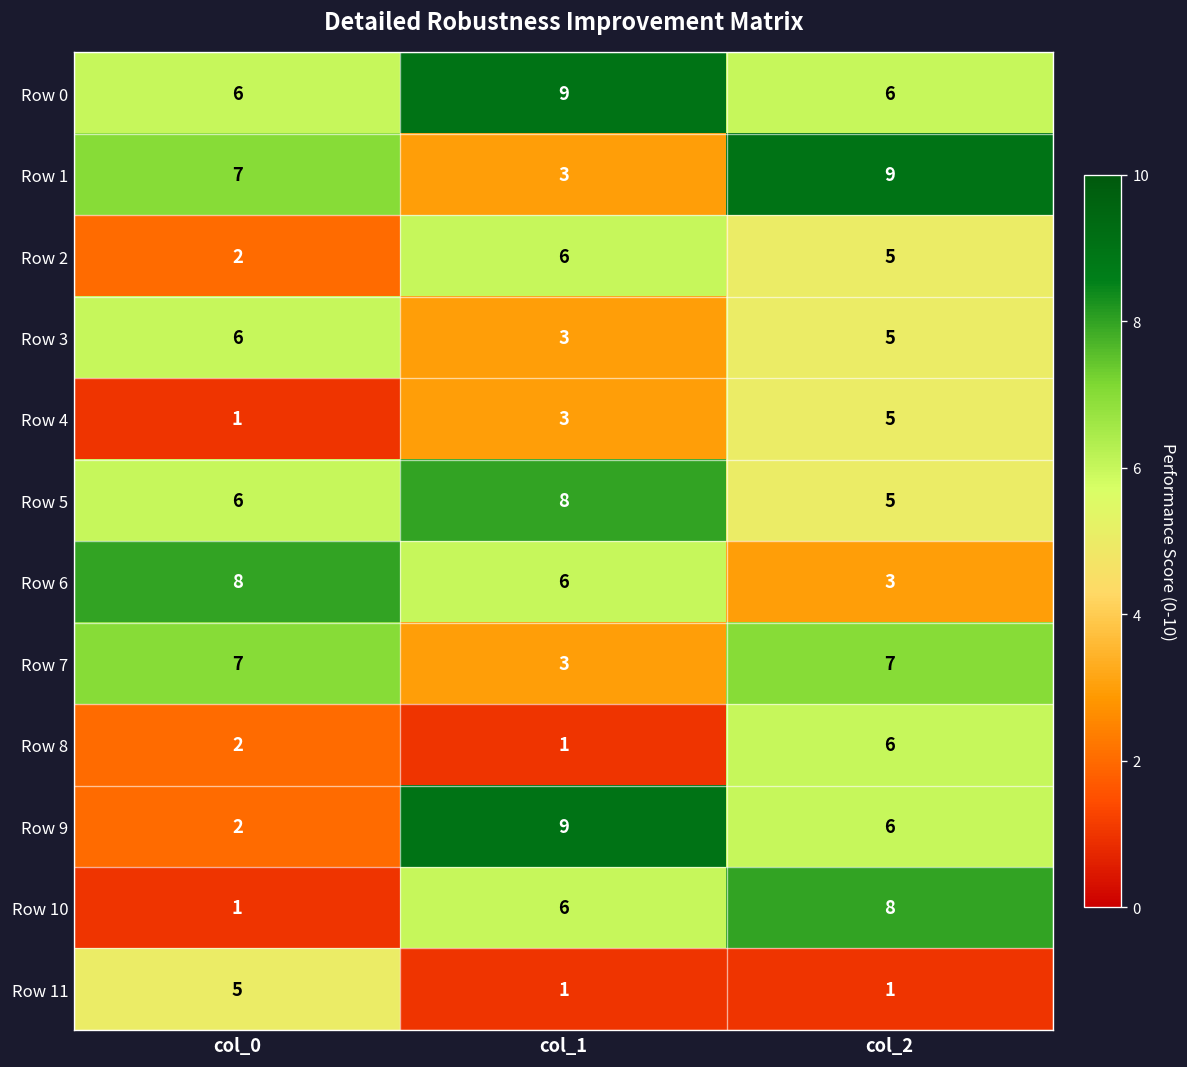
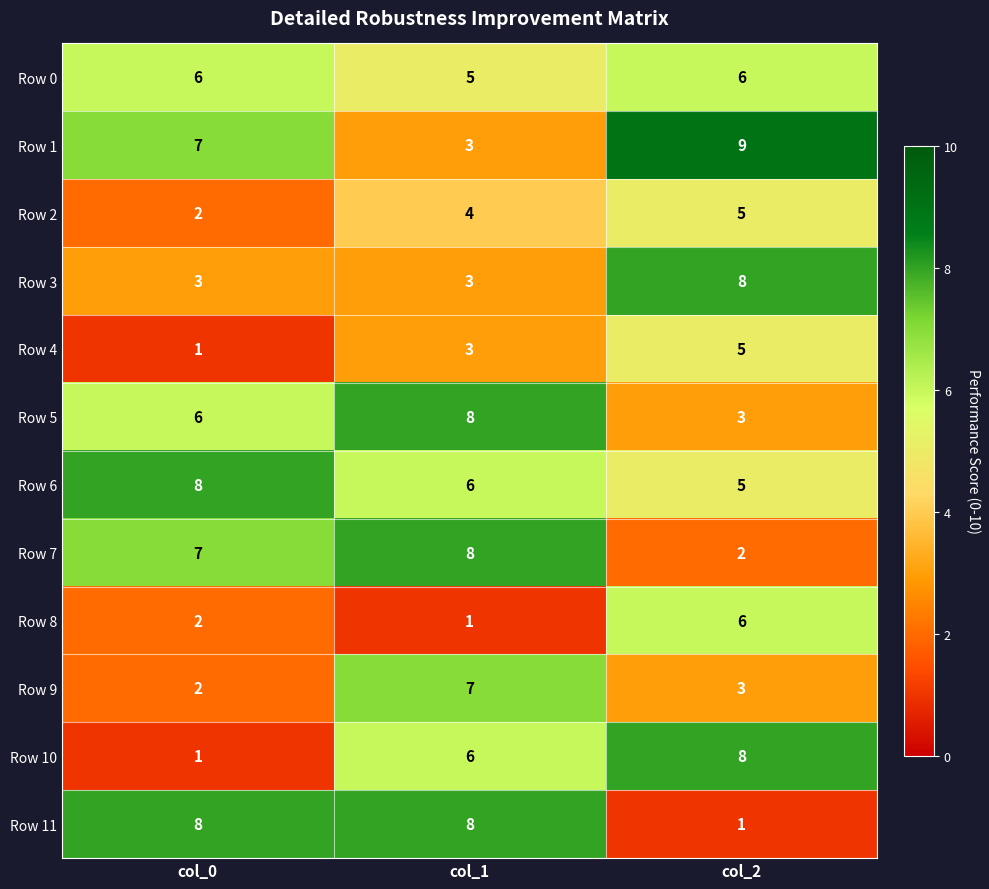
  {
    "Row 0": {
      "col_0": 6,
-     "col_1": 9,
+     "col_1": 5,
      "col_2": 6
    },
    "Row 1": {
      "col_0": 7,
      "col_1": 3,
      "col_2": 9
    },
    "Row 2": {
      "col_0": 2,
-     "col_1": 6,
+     "col_1": 4,
      "col_2": 5
    },
    "Row 3": {
-     "col_0": 6,
+     "col_0": 3,
      "col_1": 3,
-     "col_2": 5
+     "col_2": 8
    },
    "Row 4": {
      "col_0": 1,
      "col_1": 3,
      "col_2": 5
    },
    "Row 5": {
      "col_0": 6,
      "col_1": 8,
-     "col_2": 5
+     "col_2": 3
    },
    "Row 6": {
      "col_0": 8,
      "col_1": 6,
-     "col_2": 3
+     "col_2": 5
    },
    "Row 7": {
      "col_0": 7,
-     "col_1": 3,
-     "col_2": 7
+     "col_1": 8,
+     "col_2": 2
    },
    "Row 8": {
      "col_0": 2,
      "col_1": 1,
      "col_2": 6
    },
    "Row 9": {
      "col_0": 2,
-     "col_1": 9,
-     "col_2": 6
+     "col_1": 7,
+     "col_2": 3
    },
    "Row 10": {
      "col_0": 1,
      "col_1": 6,
      "col_2": 8
    },
    "Row 11": {
-     "col_0": 5,
-     "col_1": 1,
+     "col_0": 8,
+     "col_1": 8,
      "col_2": 1
    }
  }
